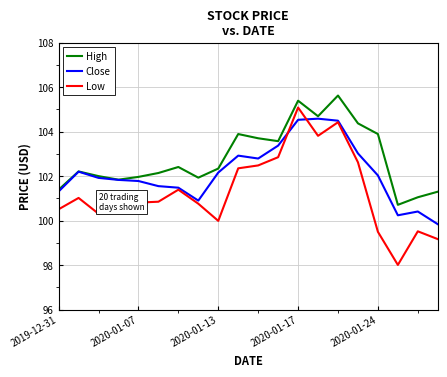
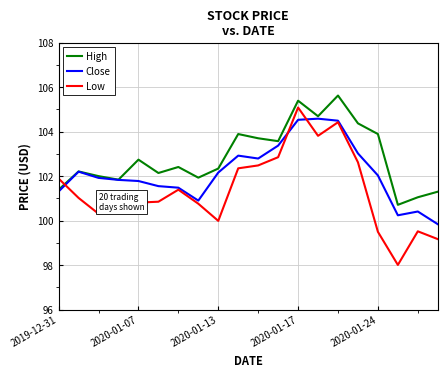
  {
    "High": {
-     "2020-01-07": 102.0,
+     "2020-01-07": 102.7,
      "2020-01-13": 102.3,
      "2020-01-17": 105.4,
      "2020-01-24": 103.9
    },
    "Close": {
      "2020-01-07": 101.8,
      "2020-01-13": 102.2,
      "2020-01-17": 104.5,
      "2020-01-24": 102.0
    },
    "Low": {
-     "2019-12-31": 100.5,
+     "2019-12-31": 101.9,
      "2020-01-13": 100.0,
      "2020-01-17": 105.1,
      "2020-01-24": 99.5
    }
  }
